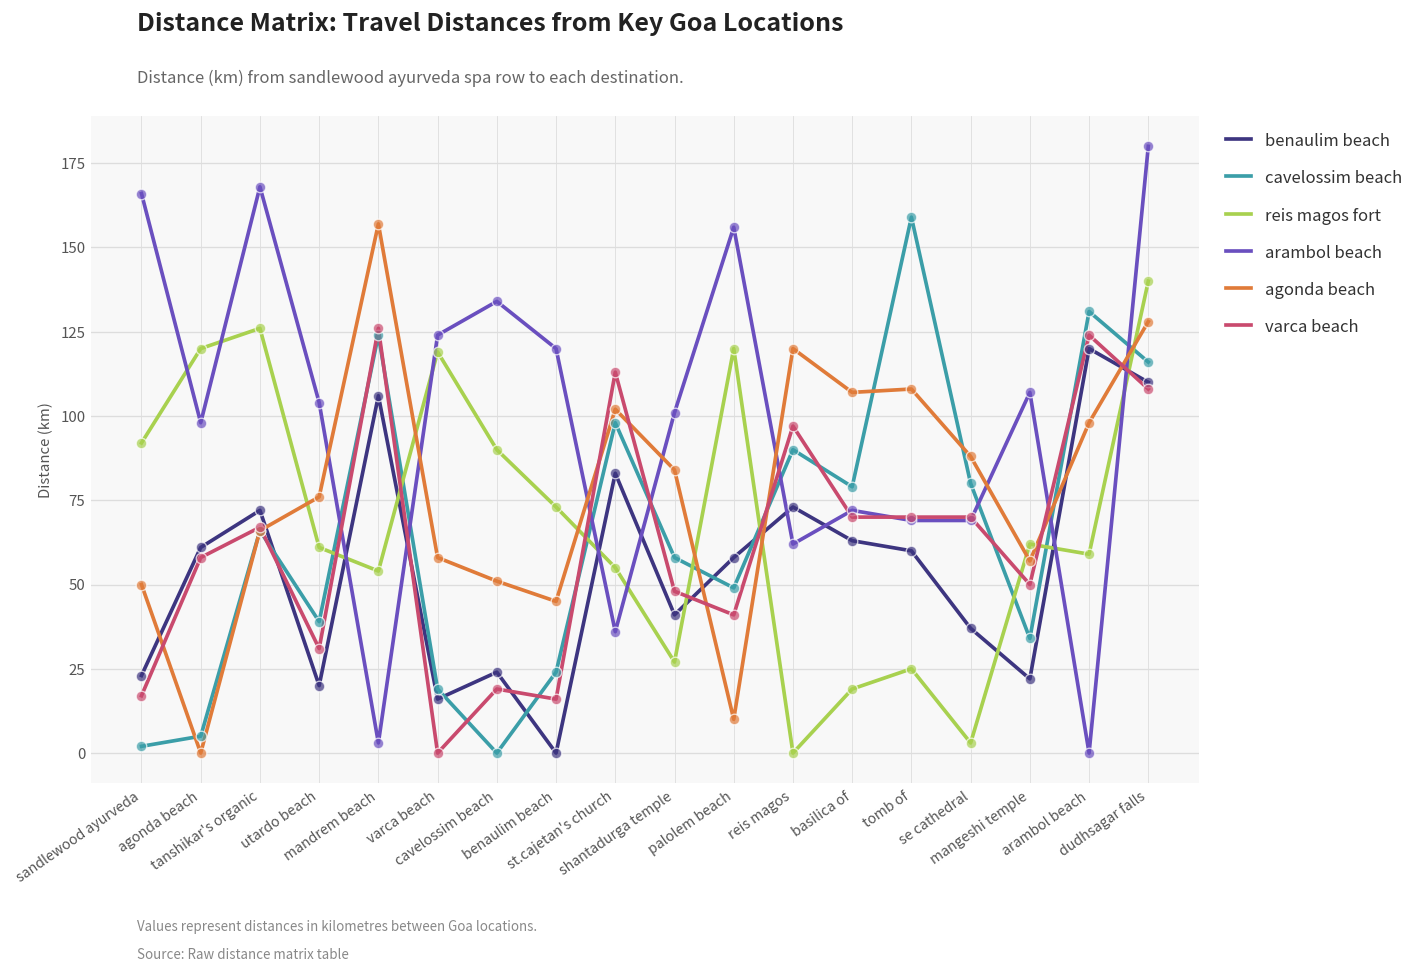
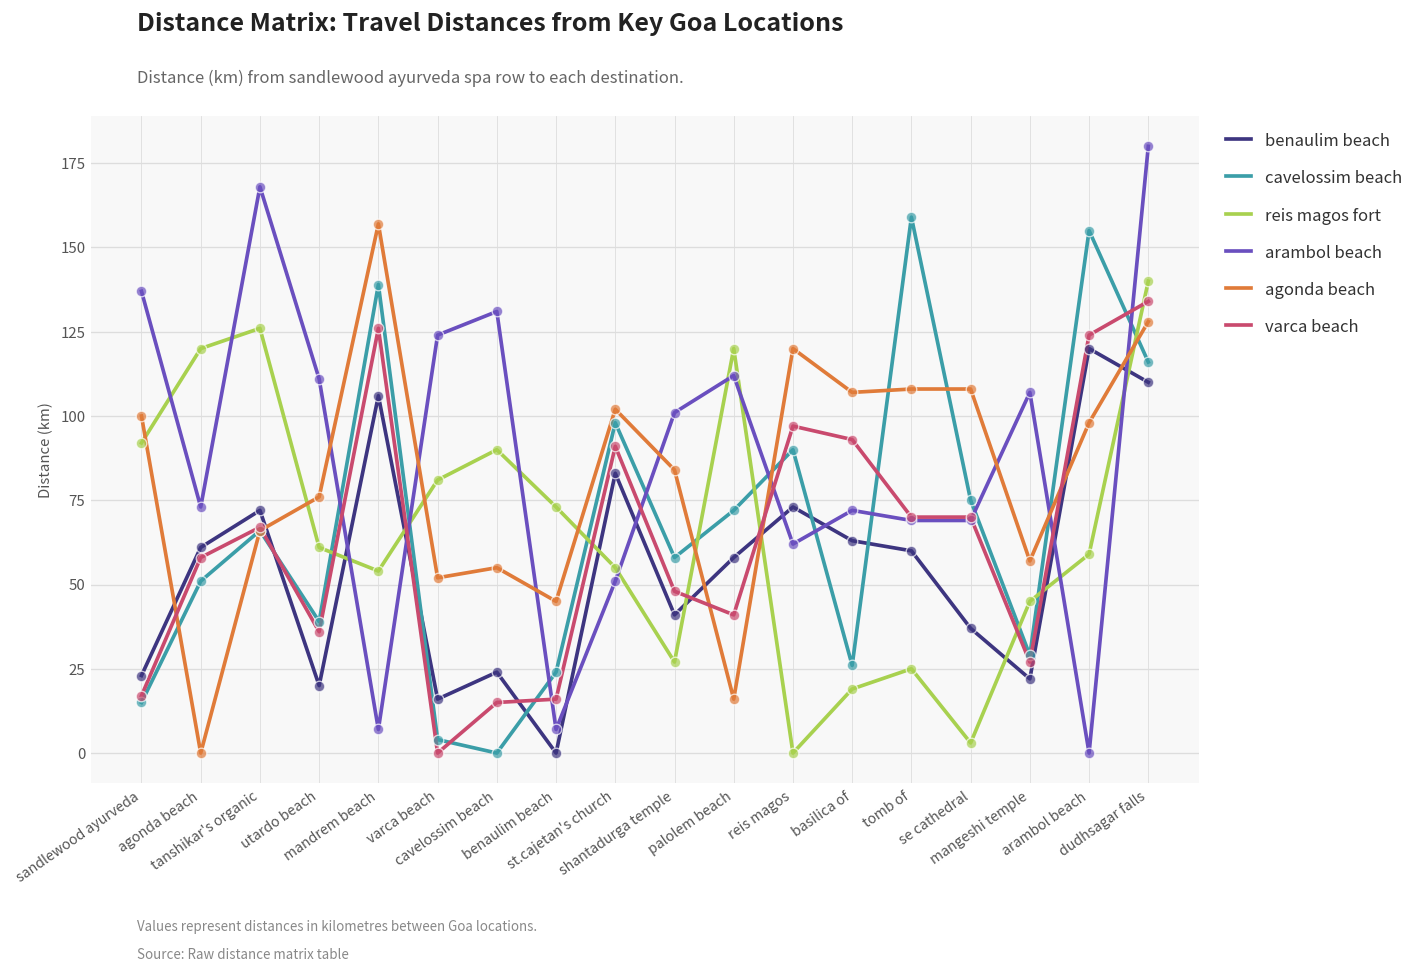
  {
    "benaulim beach": {
      "sandlewood ayurveda": 23,
      "agonda beach": 61,
      "tanshikar's organic": 72,
      "utardo beach": 20,
      "mandrem beach": 106,
      "varca beach": 16,
      "cavelossim beach": 24,
      "benaulim beach": 0,
      "st.cajetan's church": 83,
      "shantadurga temple": 41,
      "palolem beach": 58,
      "reis magos": 73,
      "basilica of": 63,
      "tomb of": 60,
      "se cathedral": 37,
      "mangeshi temple": 22,
      "arambol beach": 120,
      "dudhsagar falls": 110
    },
    "cavelossim beach": {
-     "sandlewood ayurveda": 2,
-     "agonda beach": 5,
+     "sandlewood ayurveda": 15,
+     "agonda beach": 51,
      "utardo beach": 39,
-     "mandrem beach": 124,
-     "varca beach": 19,
+     "mandrem beach": 139,
+     "varca beach": 4,
      "cavelossim beach": 0,
      "benaulim beach": 24,
      "st.cajetan's church": 98,
      "shantadurga temple": 58,
-     "palolem beach": 49,
+     "palolem beach": 72,
      "reis magos": 90,
-     "basilica of": 79,
+     "basilica of": 26,
      "tomb of": 159,
-     "se cathedral": 80,
-     "mangeshi temple": 34,
-     "arambol beach": 131,
+     "se cathedral": 75,
+     "mangeshi temple": 29,
+     "arambol beach": 155,
      "dudhsagar falls": 116
    },
    "reis magos fort": {
      "sandlewood ayurveda": 92,
      "agonda beach": 120,
      "tanshikar's organic": 126,
      "utardo beach": 61,
      "mandrem beach": 54,
-     "varca beach": 119,
+     "varca beach": 81,
      "cavelossim beach": 90,
      "benaulim beach": 73,
      "st.cajetan's church": 55,
      "shantadurga temple": 27,
      "palolem beach": 120,
      "reis magos": 0,
      "basilica of": 19,
      "tomb of": 25,
      "se cathedral": 3,
-     "mangeshi temple": 62,
+     "mangeshi temple": 45,
      "arambol beach": 59,
      "dudhsagar falls": 140
    },
    "arambol beach": {
-     "sandlewood ayurveda": 166,
-     "agonda beach": 98,
+     "sandlewood ayurveda": 137,
+     "agonda beach": 73,
      "tanshikar's organic": 168,
-     "utardo beach": 104,
-     "mandrem beach": 3,
+     "utardo beach": 111,
+     "mandrem beach": 7,
      "varca beach": 124,
-     "cavelossim beach": 134,
-     "benaulim beach": 120,
-     "st.cajetan's church": 36,
+     "cavelossim beach": 131,
+     "benaulim beach": 7,
+     "st.cajetan's church": 51,
      "shantadurga temple": 101,
-     "palolem beach": 156,
+     "palolem beach": 112,
      "reis magos": 62,
      "basilica of": 72,
      "tomb of": 69,
      "se cathedral": 69,
      "mangeshi temple": 107,
      "arambol beach": 0,
      "dudhsagar falls": 180
    },
    "agonda beach": {
-     "sandlewood ayurveda": 50,
+     "sandlewood ayurveda": 100,
      "agonda beach": 0,
      "utardo beach": 76,
      "mandrem beach": 157,
-     "varca beach": 58,
-     "cavelossim beach": 51,
+     "varca beach": 52,
+     "cavelossim beach": 55,
      "benaulim beach": 45,
      "st.cajetan's church": 102,
      "shantadurga temple": 84,
-     "palolem beach": 10,
+     "palolem beach": 16,
      "reis magos": 120,
      "basilica of": 107,
      "tomb of": 108,
-     "se cathedral": 88,
+     "se cathedral": 108,
      "mangeshi temple": 57,
      "arambol beach": 98,
      "dudhsagar falls": 128
    },
    "varca beach": {
      "sandlewood ayurveda": 17,
      "agonda beach": 58,
      "tanshikar's organic": 67,
-     "utardo beach": 31,
+     "utardo beach": 36,
      "mandrem beach": 126,
      "varca beach": 0,
-     "cavelossim beach": 19,
+     "cavelossim beach": 15,
      "benaulim beach": 16,
-     "st.cajetan's church": 113,
+     "st.cajetan's church": 91,
      "shantadurga temple": 48,
      "palolem beach": 41,
      "reis magos": 97,
-     "basilica of": 70,
+     "basilica of": 93,
      "tomb of": 70,
      "se cathedral": 70,
-     "mangeshi temple": 50,
+     "mangeshi temple": 27,
      "arambol beach": 124,
-     "dudhsagar falls": 108
+     "dudhsagar falls": 134
    }
  }
